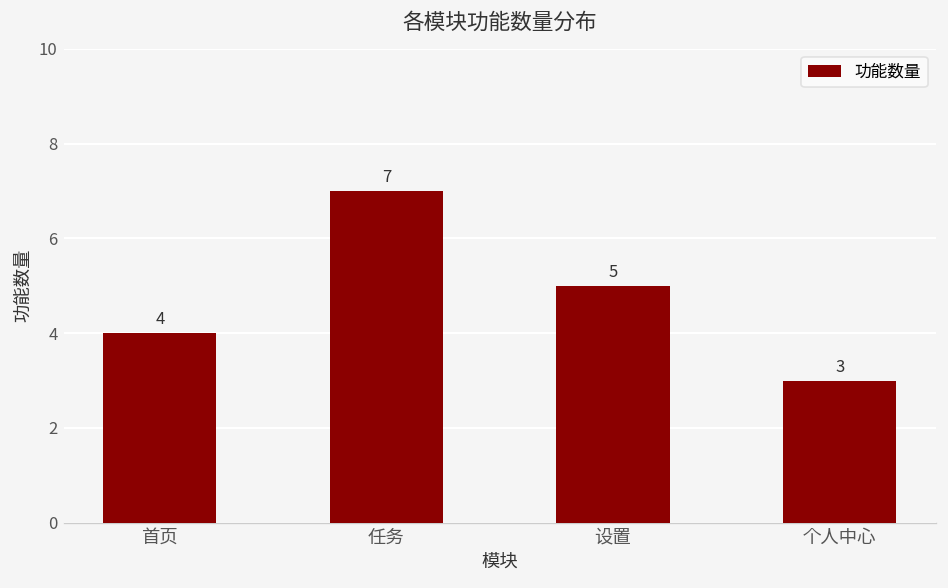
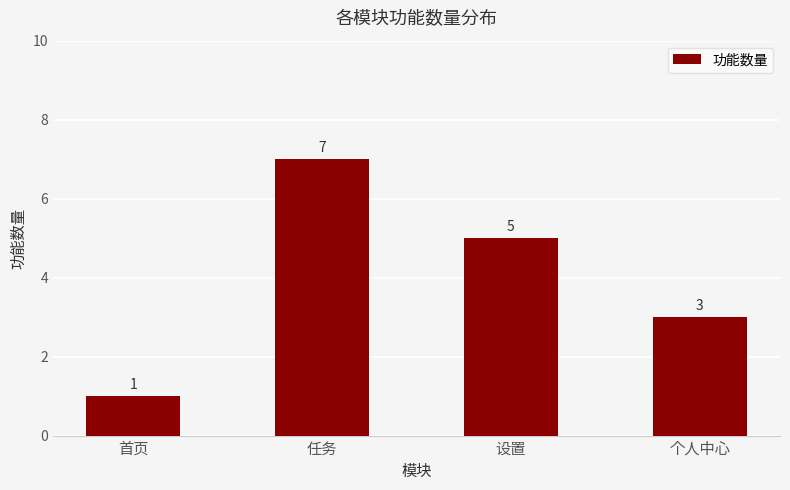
  {
-   "首页": 4,
+   "首页": 1,
    "任务": 7,
    "设置": 5,
    "个人中心": 3
  }
